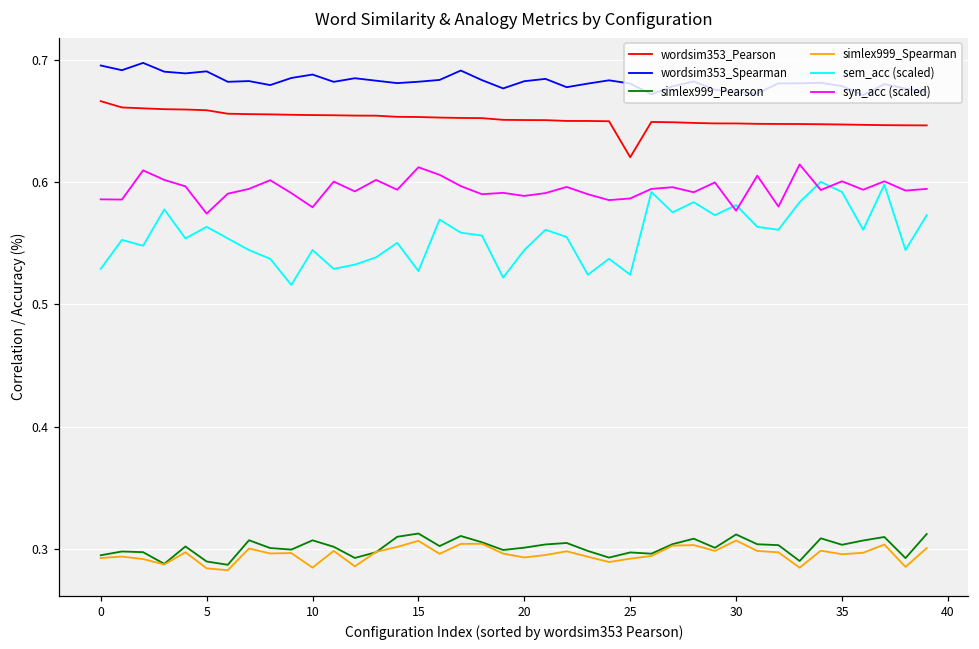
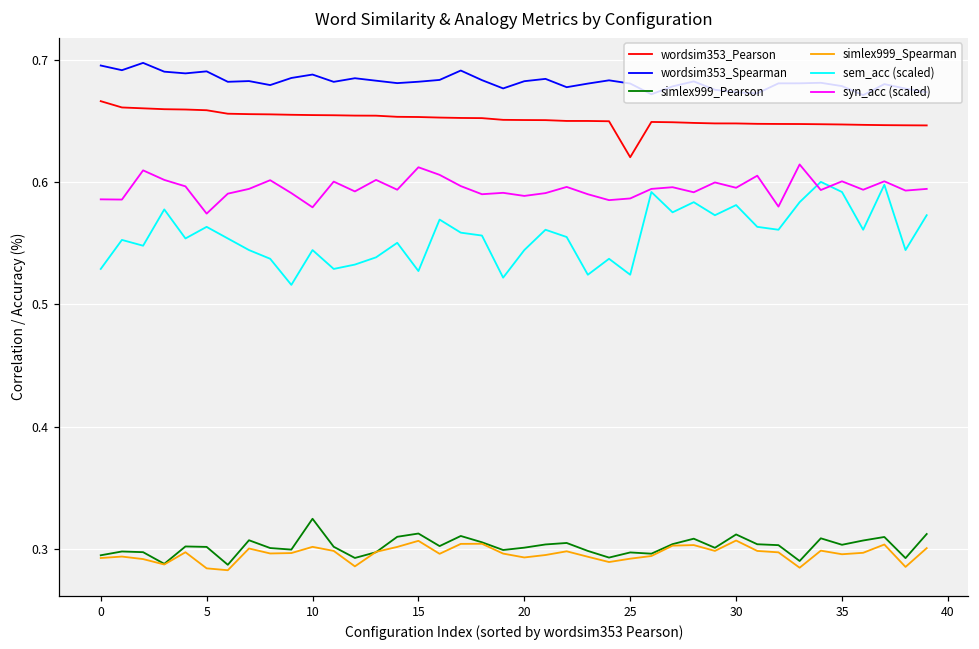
  {
    "wordsim353_Pearson": {
      "0": 0.667,
      "5": 0.659,
      "10": 0.655,
      "15": 0.654,
      "20": 0.651,
      "25": 0.621,
      "30": 0.648,
      "35": 0.647
    },
    "wordsim353_Spearman": {
      "0": 0.696,
      "5": 0.691,
      "10": 0.688,
      "15": 0.682,
      "20": 0.683
    },
    "simlex999_Pearson": {
-     "5": 0.289,
-     "10": 0.307,
+     "5": 0.301,
+     "10": 0.324,
      "15": 0.312,
      "20": 0.301,
      "25": 0.297,
      "30": 0.312,
      "35": 0.303
    },
    "simlex999_Spearman": {
      "5": 0.284,
-     "10": 0.284,
+     "10": 0.301,
      "15": 0.306,
      "20": 0.293,
      "25": 0.292,
      "30": 0.307,
      "35": 0.295
    },
    "sem_acc (scaled)": {
      "0": 0.529,
      "5": 0.564,
      "10": 0.545,
      "15": 0.527,
      "20": 0.545,
      "25": 0.524,
      "30": 0.581,
      "35": 0.592
    },
    "syn_acc (scaled)": {
      "0": 0.586,
      "5": 0.574,
      "10": 0.580,
      "15": 0.612,
      "20": 0.589,
      "25": 0.587,
-     "30": 0.577,
+     "30": 0.596,
      "35": 0.601
    }
  }
